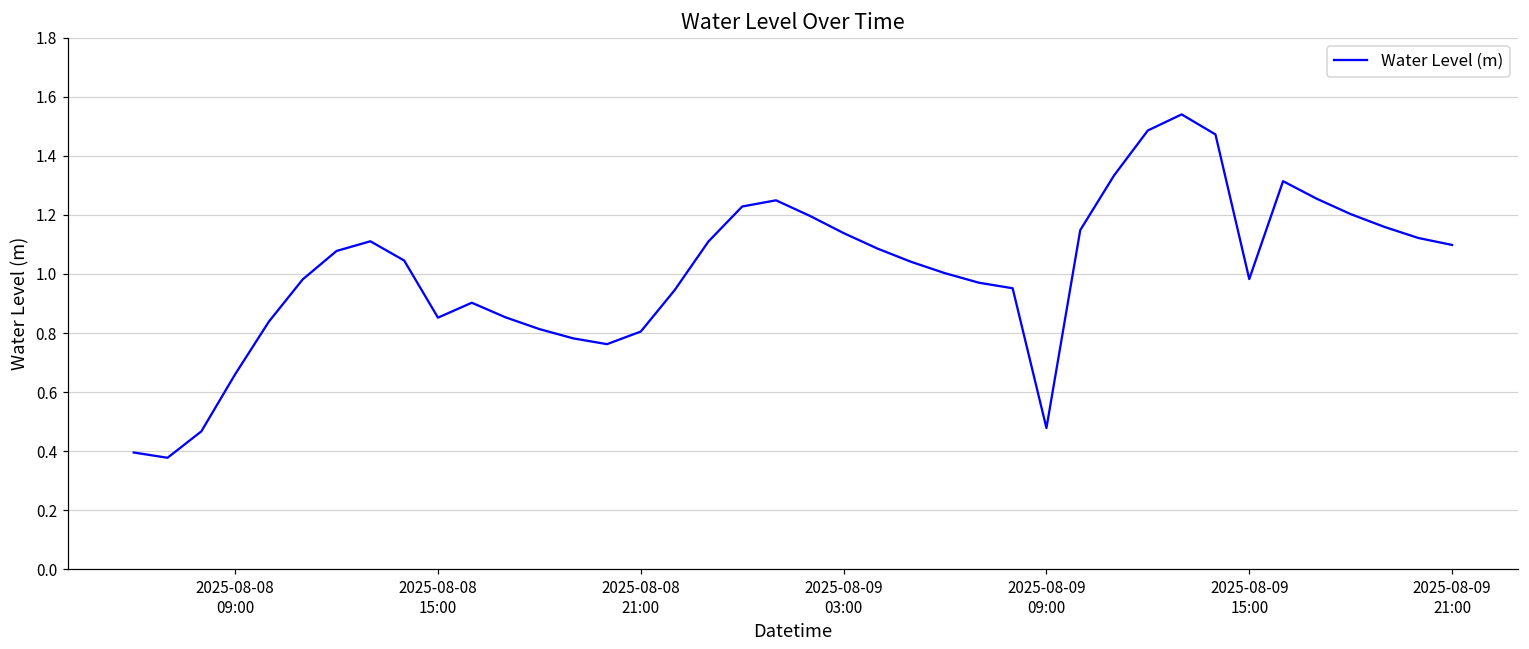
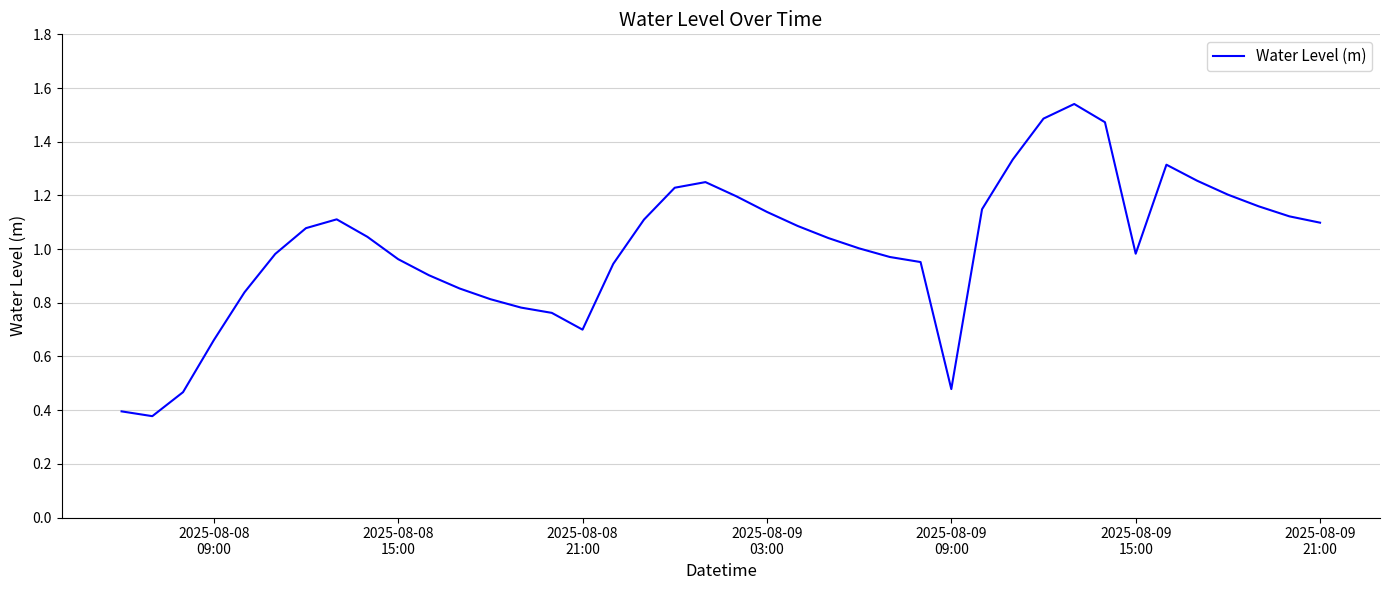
  {
    "2025-08-08 09:00": 0.66,
-   "2025-08-08 15:00": 0.85,
-   "2025-08-08 21:00": 0.81,
+   "2025-08-08 15:00": 0.96,
+   "2025-08-08 21:00": 0.70,
    "2025-08-09 03:00": 1.14,
    "2025-08-09 09:00": 0.48,
    "2025-08-09 15:00": 0.98,
    "2025-08-09 21:00": 1.10
  }
